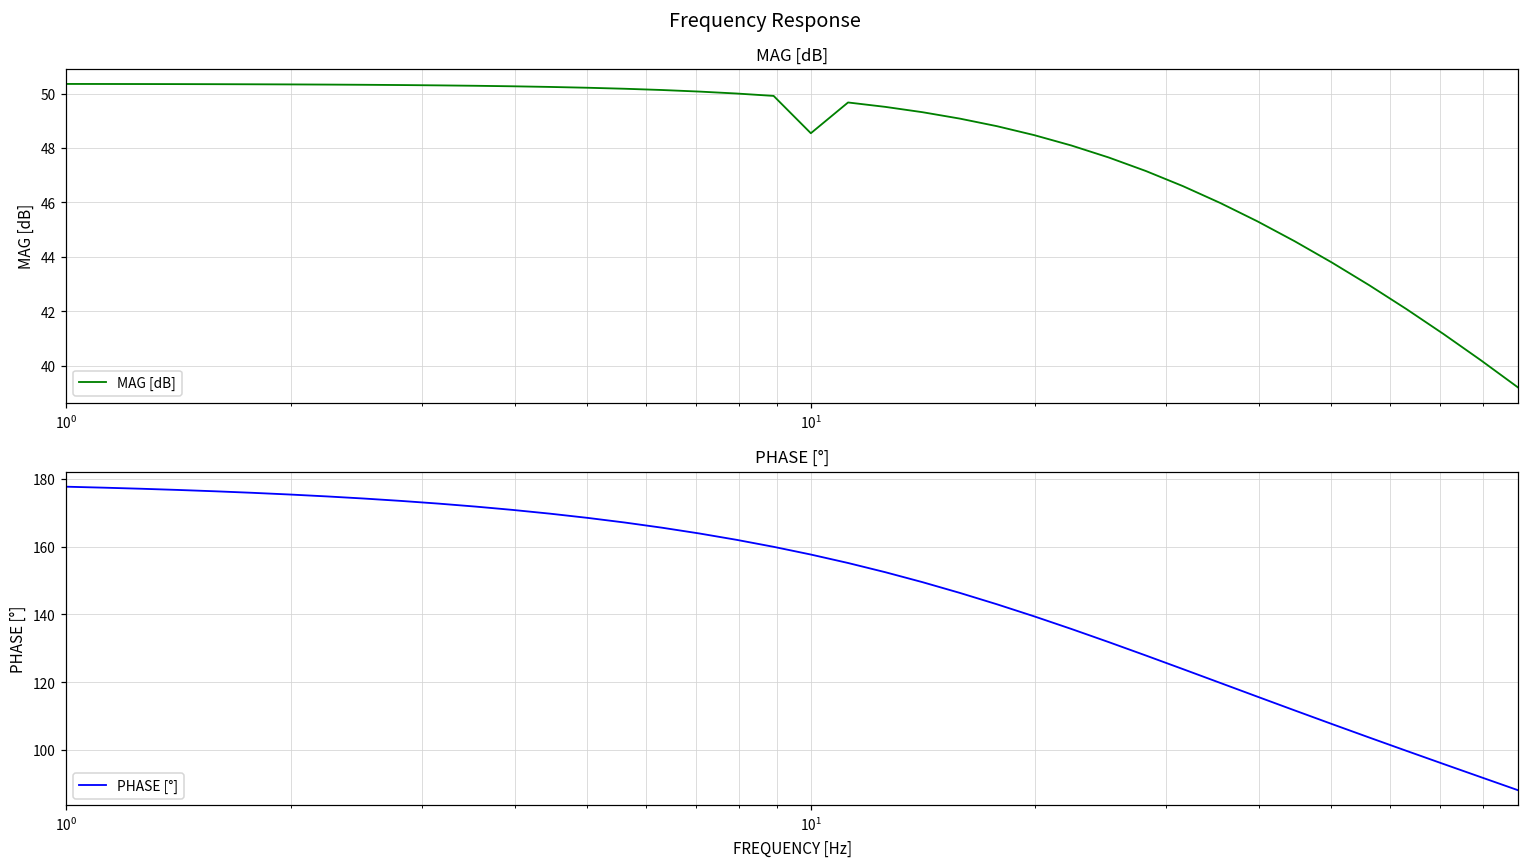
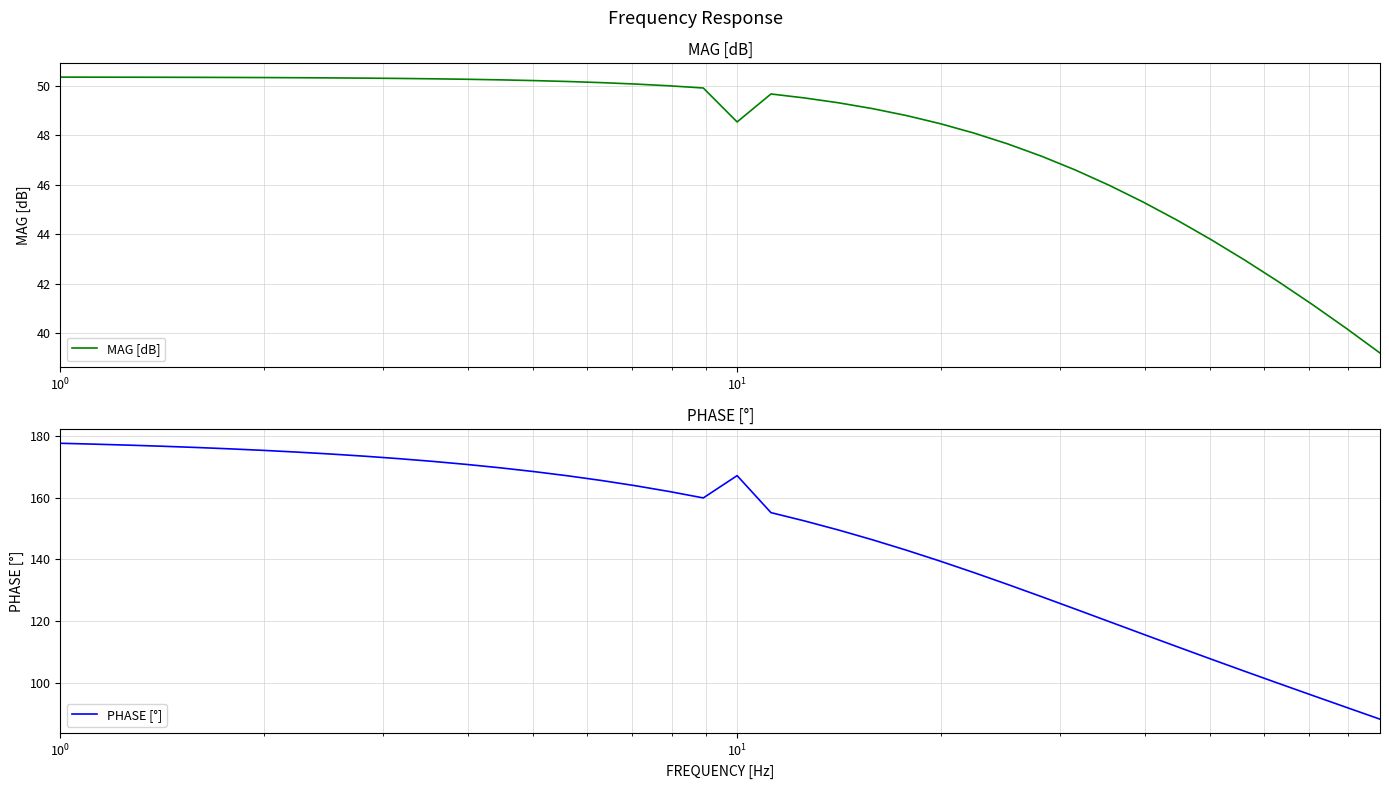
  {
    "MAG [dB]": {
      "10^0": 50.4,
      "10^1": 48.5
    },
    "PHASE [°]": {
      "10^0": 178,
-     "10^1": 158
+     "10^1": 167
    }
  }
